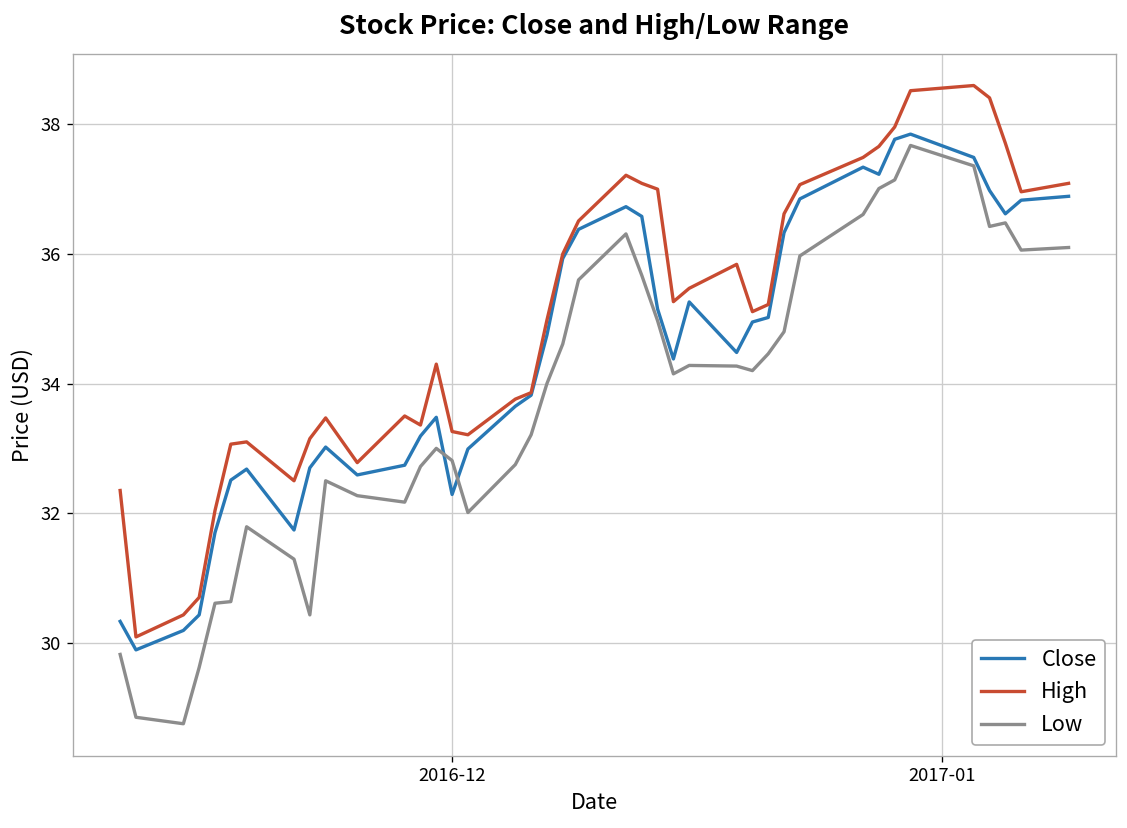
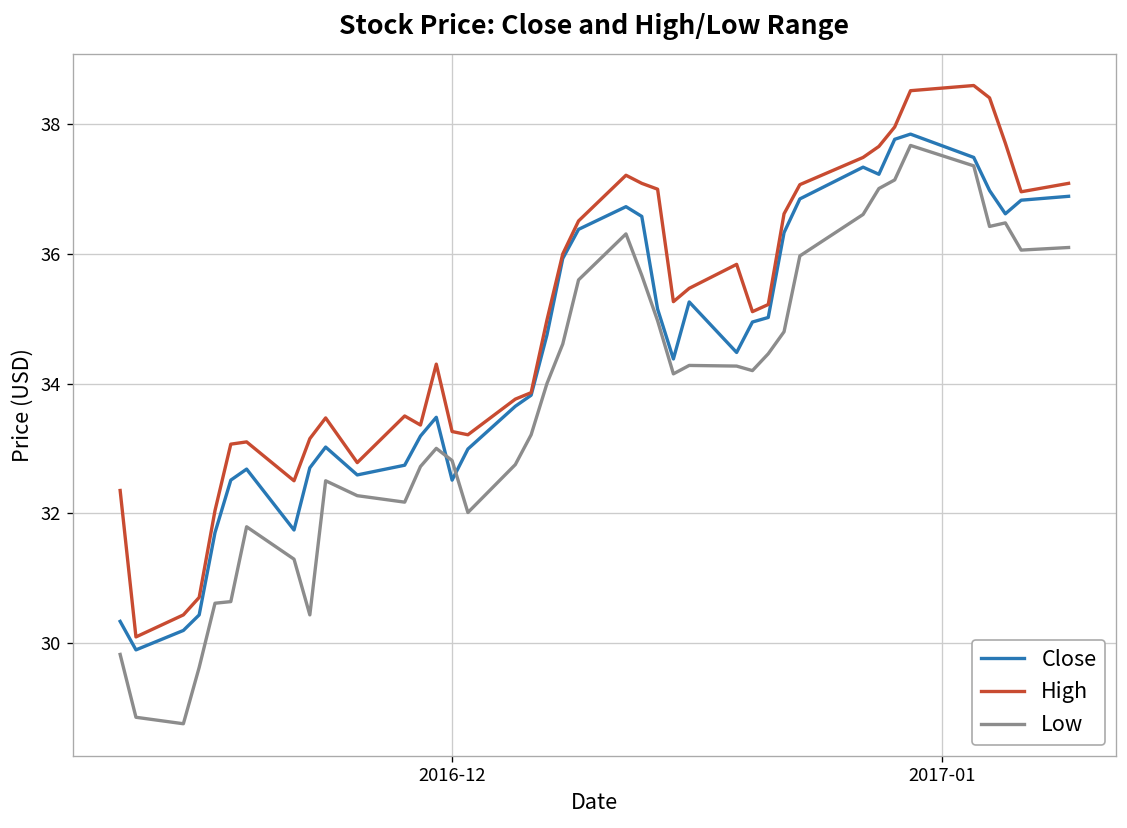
  {
    "Close": {
-     "2016-12": 32.3
+     "2016-12": 32.5
    },
    "High": {
      "2016-12": 33.3
    },
    "Low": {
      "2016-12": 32.8
    }
  }
